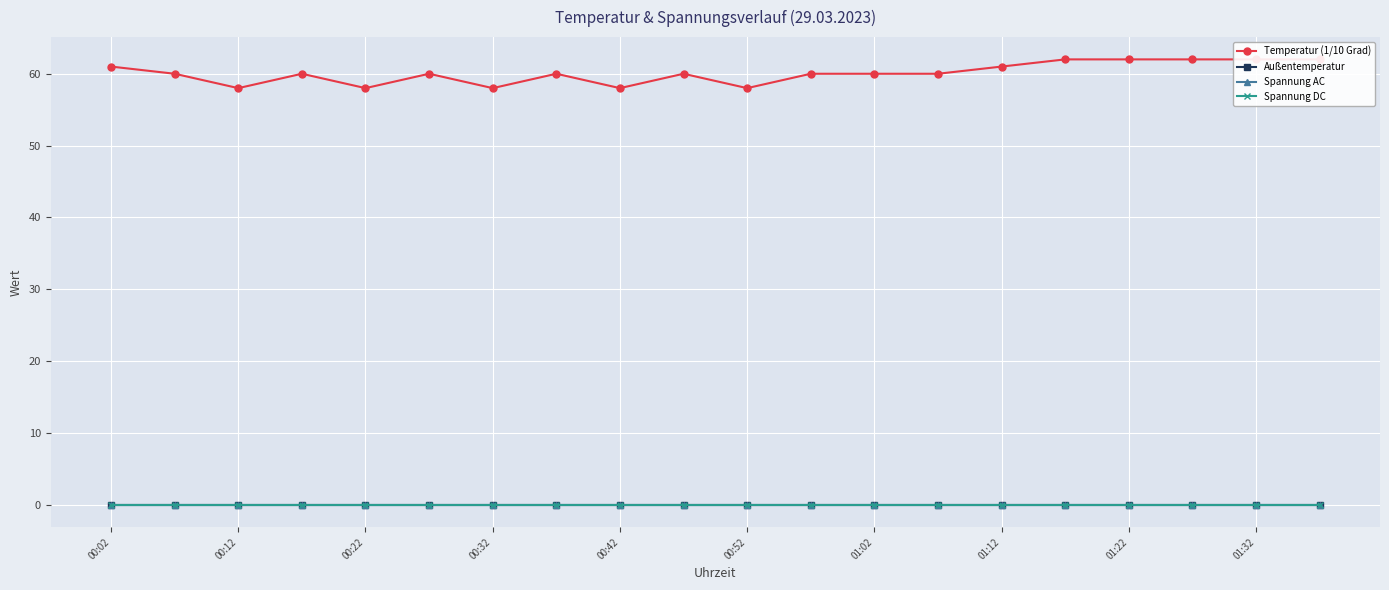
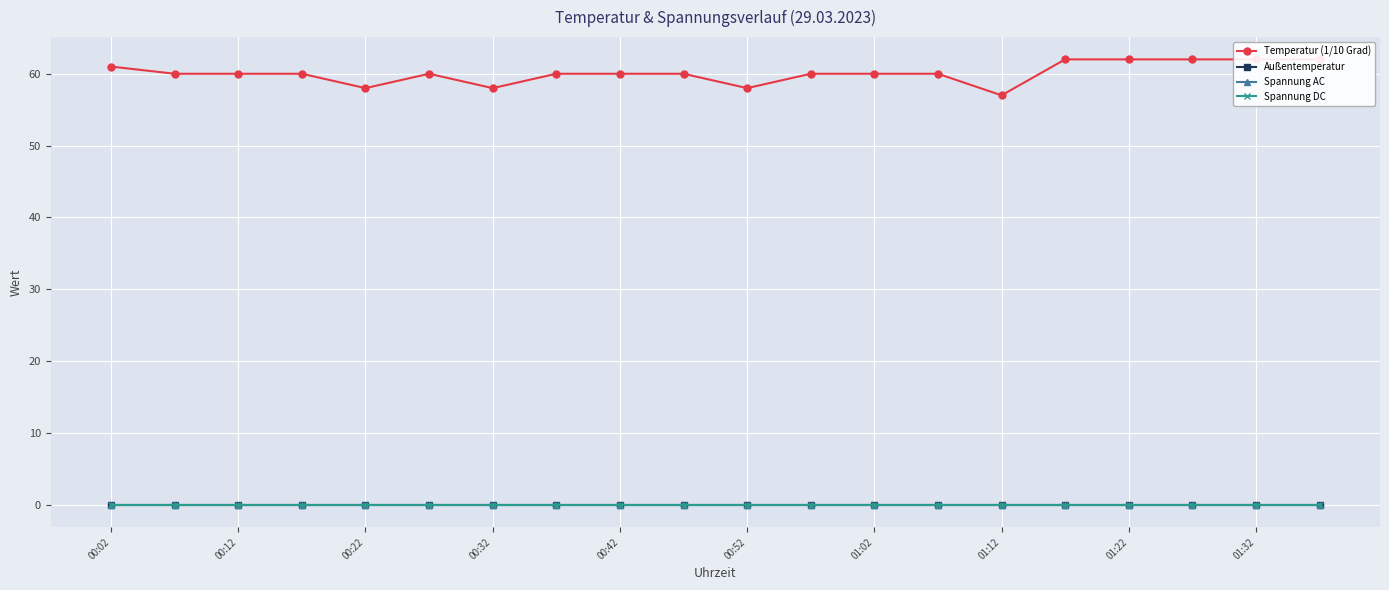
  {
    "Temperatur (1/10 Grad)": {
      "00:02": 61,
-     "00:12": 58,
+     "00:12": 60,
      "00:22": 58,
      "00:32": 58,
-     "00:42": 58,
+     "00:42": 60,
      "00:52": 58,
      "01:02": 60,
-     "01:12": 61,
+     "01:12": 57,
      "01:22": 62
    },
    "Spannung DC": {
      "00:02": 0,
      "00:12": 0,
      "00:22": 0,
      "00:32": 0,
      "00:42": 0,
      "00:52": 0,
      "01:02": 0,
      "01:12": 0,
      "01:22": 0,
      "01:32": 0
    }
  }
